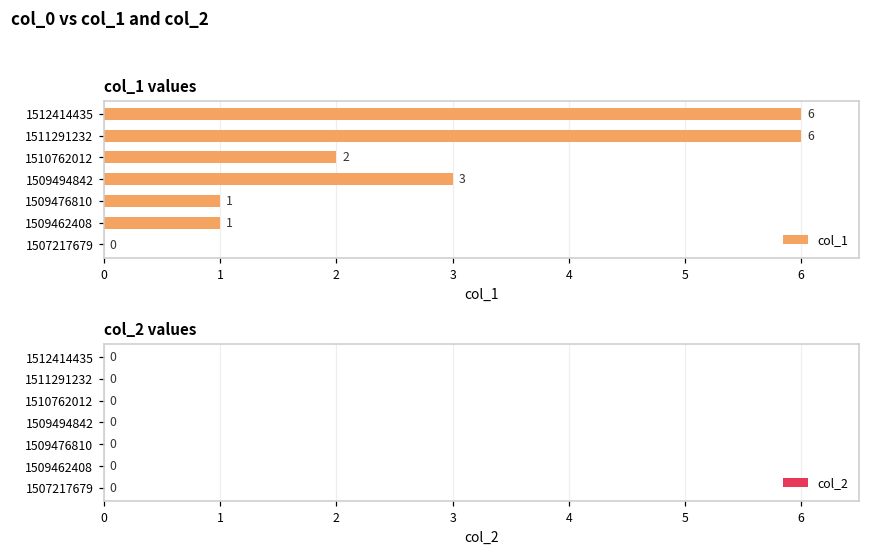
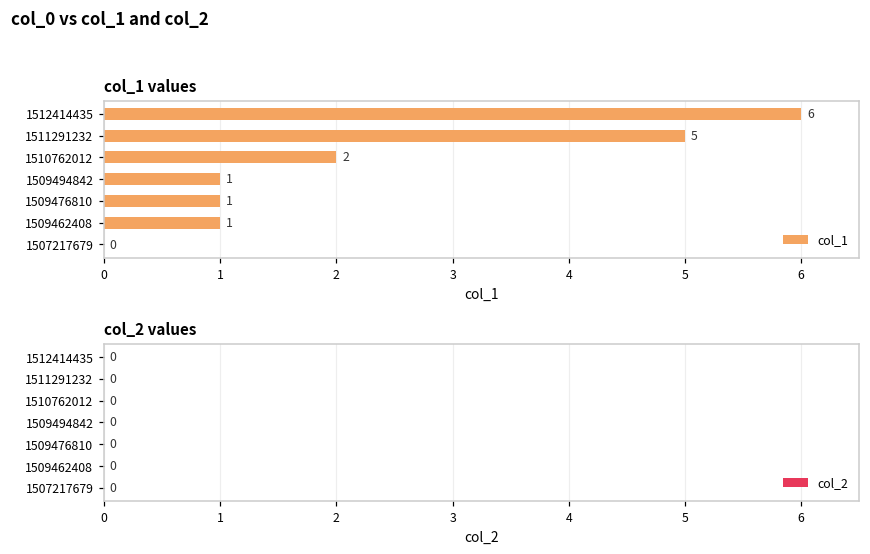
  {
    "col_1 values": {
      "1512414435": 6,
-     "1511291232": 6,
+     "1511291232": 5,
      "1510762012": 2,
-     "1509494842": 3,
+     "1509494842": 1,
      "1509476810": 1,
      "1509462408": 1,
      "1507217679": 0
    },
    "col_2 values": {
      "1512414435": 0,
      "1511291232": 0,
      "1510762012": 0,
      "1509494842": 0,
      "1509476810": 0,
      "1509462408": 0,
      "1507217679": 0
    }
  }
